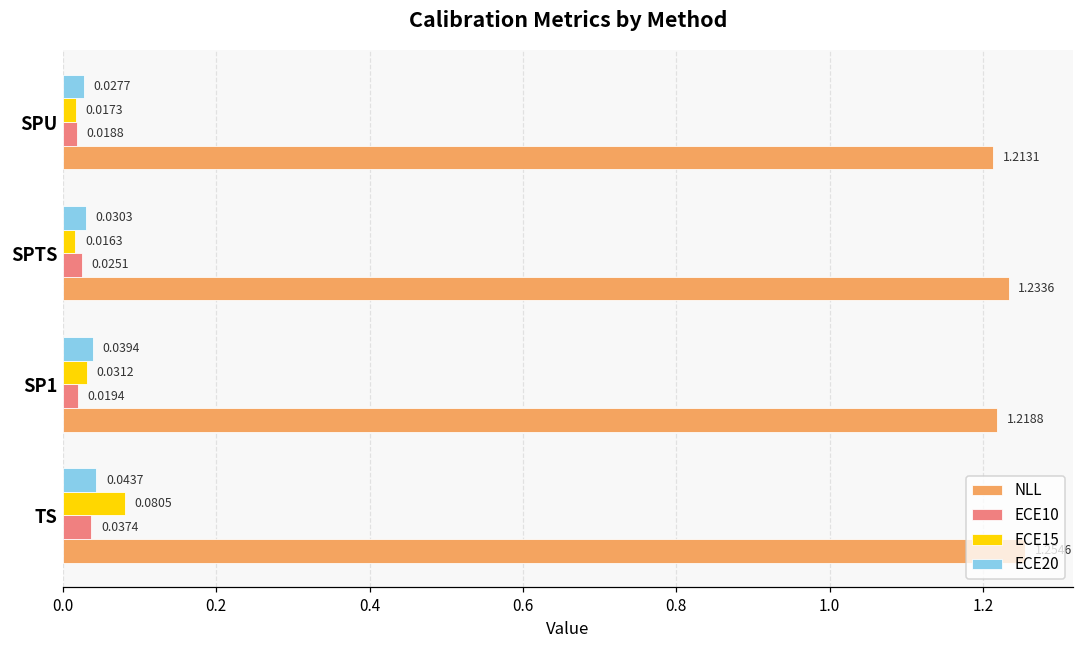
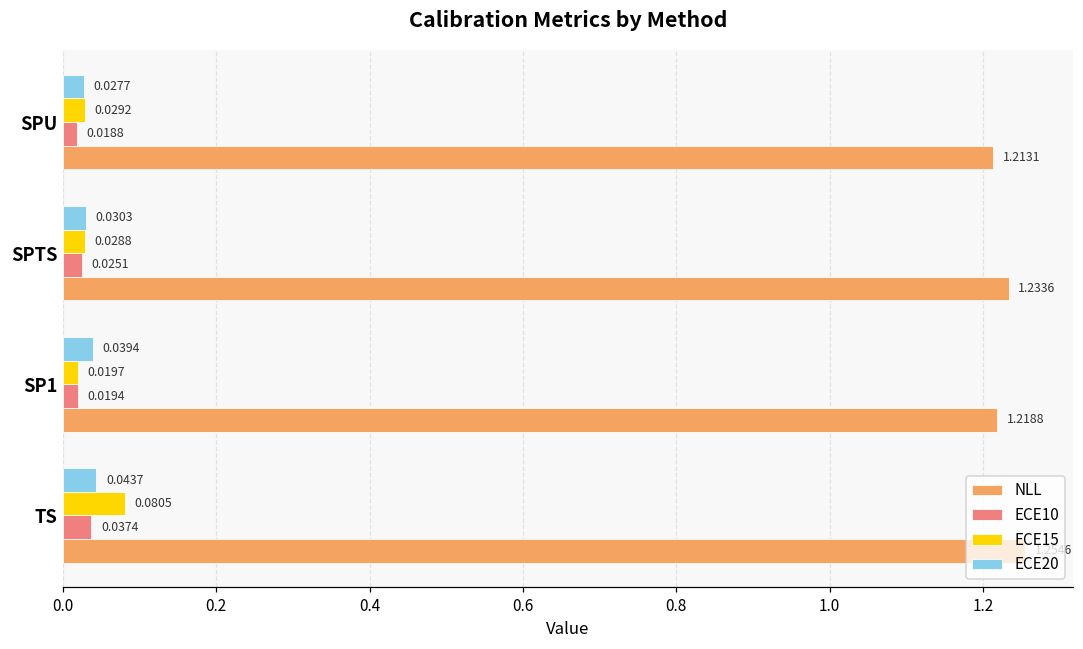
  {
    "ECE15": {
-     "SPU": 0.0173,
-     "SPTS": 0.0163,
-     "SP1": 0.0312,
+     "SPU": 0.0292,
+     "SPTS": 0.0288,
+     "SP1": 0.0197,
      "TS": 0.0805
    },
    "ECE20": {
      "SPU": 0.0277,
      "SPTS": 0.0303,
      "SP1": 0.0394,
      "TS": 0.0437
    }
  }
